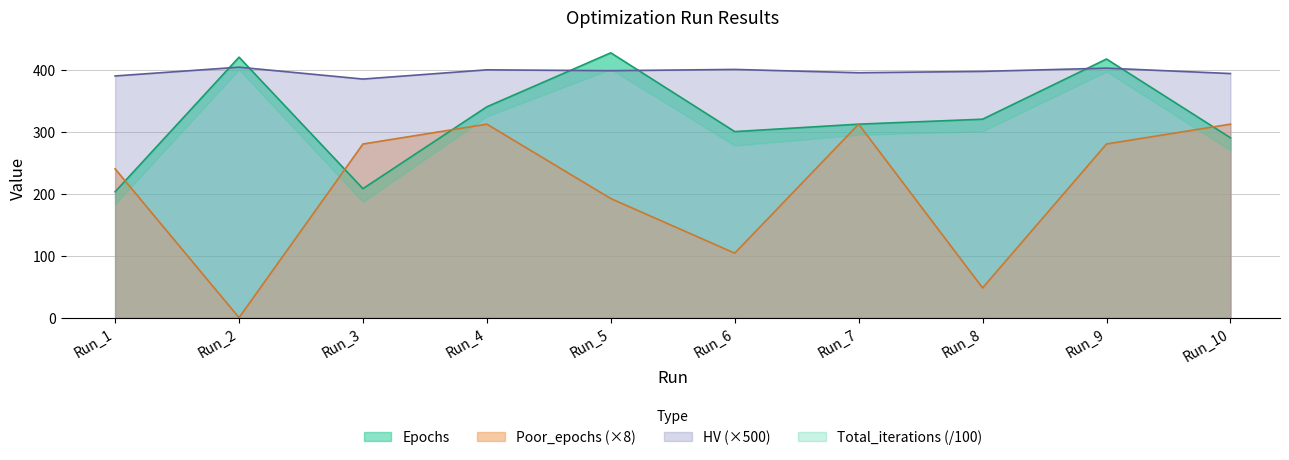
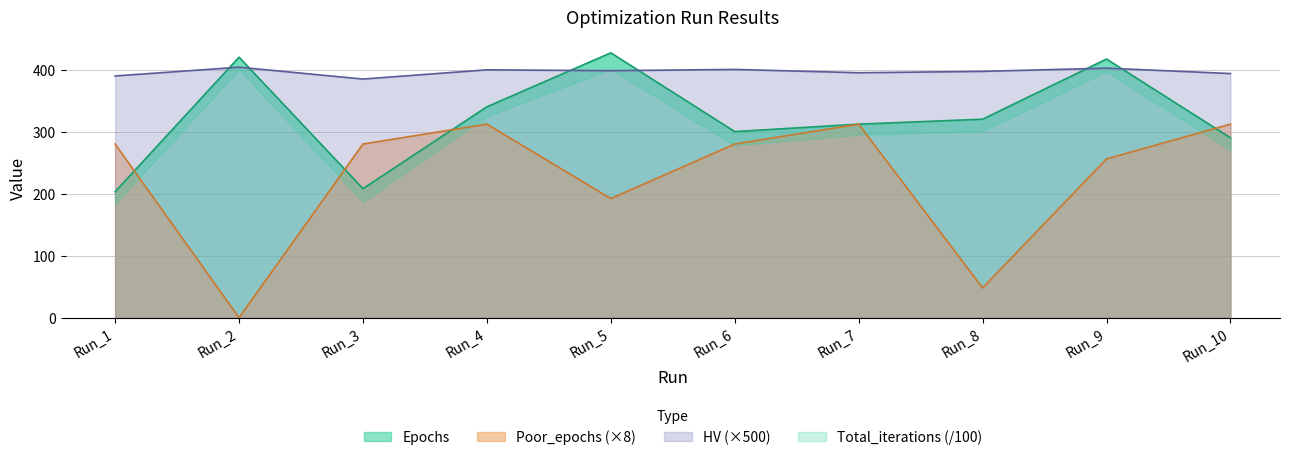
  {
    "Poor_epochs (×8)": {
-     "Run_1": 240,
+     "Run_1": 280,
      "Run_2": 0,
      "Run_3": 280,
      "Run_4": 310,
      "Run_5": 190,
-     "Run_6": 100,
+     "Run_6": 280,
      "Run_8": 50,
-     "Run_9": 280,
+     "Run_9": 260,
      "Run_10": 310
    }
  }
